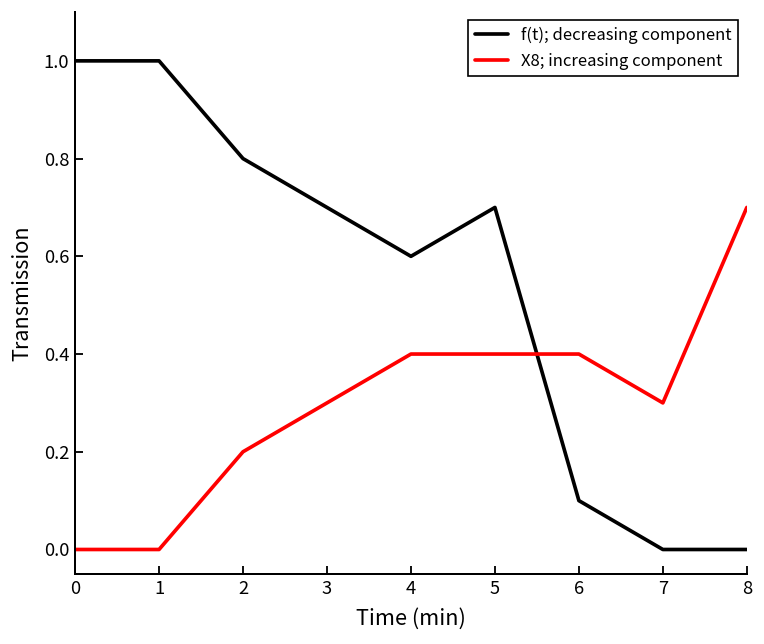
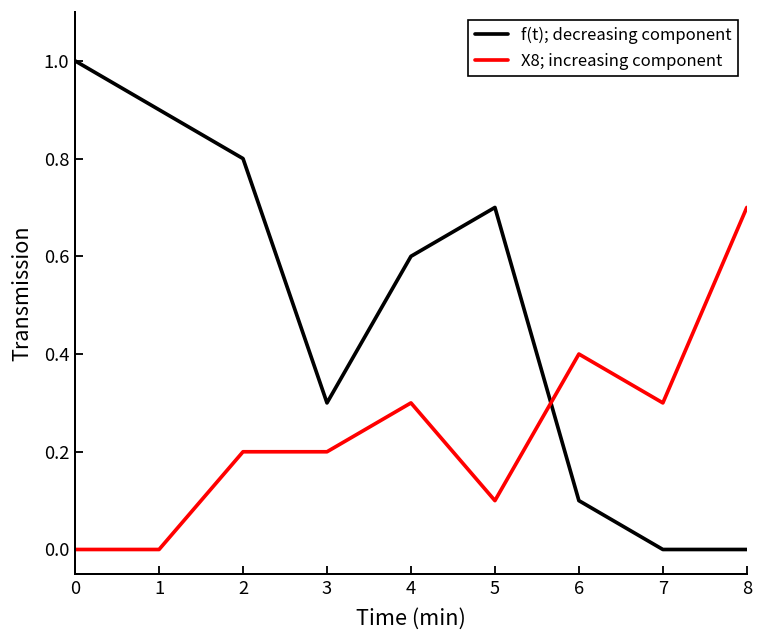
  {
    "f(t); decreasing component": {
      "0": 1.00,
-     "1": 1.00,
+     "1": 0.90,
      "2": 0.80,
-     "3": 0.70,
+     "3": 0.30,
      "4": 0.60,
      "5": 0.70,
      "6": 0.10,
      "7": 0.00,
      "8": 0.00
    },
    "X8; increasing component": {
      "0": 0.00,
      "1": 0.00,
      "2": 0.20,
-     "3": 0.30,
-     "4": 0.40,
-     "5": 0.40,
+     "3": 0.20,
+     "4": 0.30,
+     "5": 0.10,
      "6": 0.40,
      "7": 0.30,
      "8": 0.70
    }
  }
